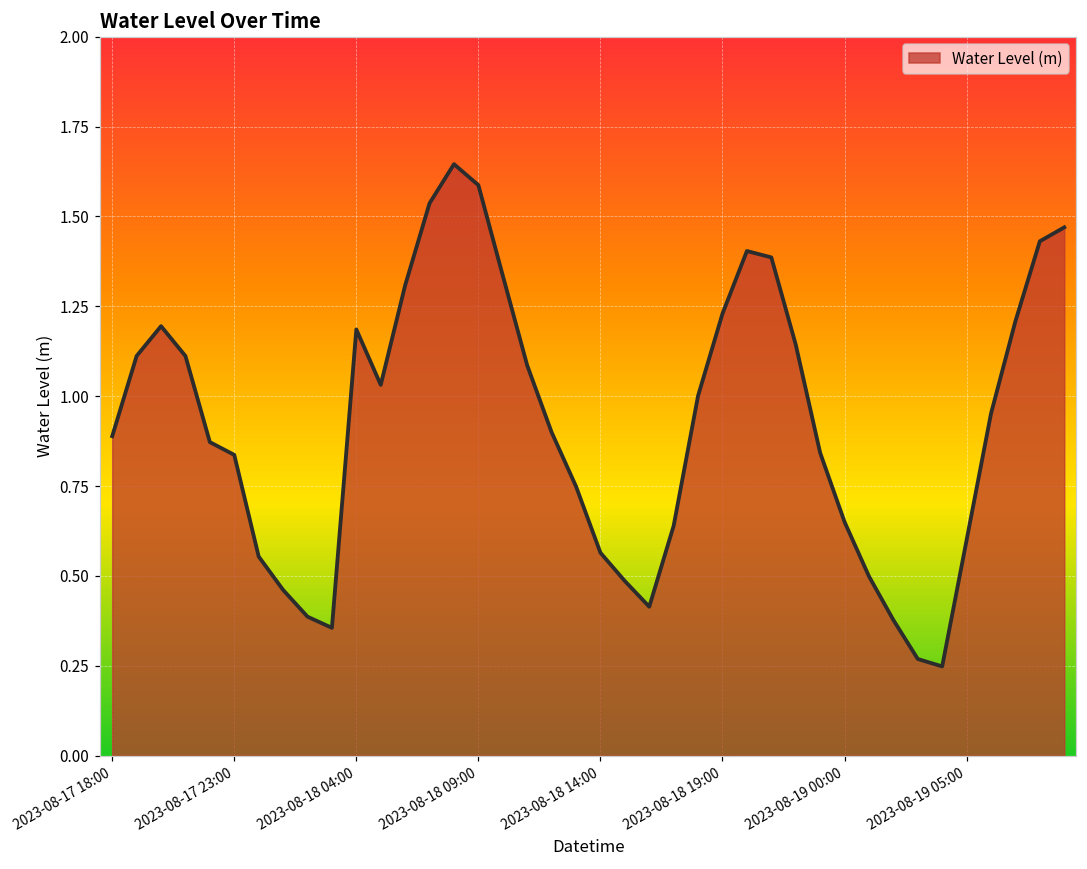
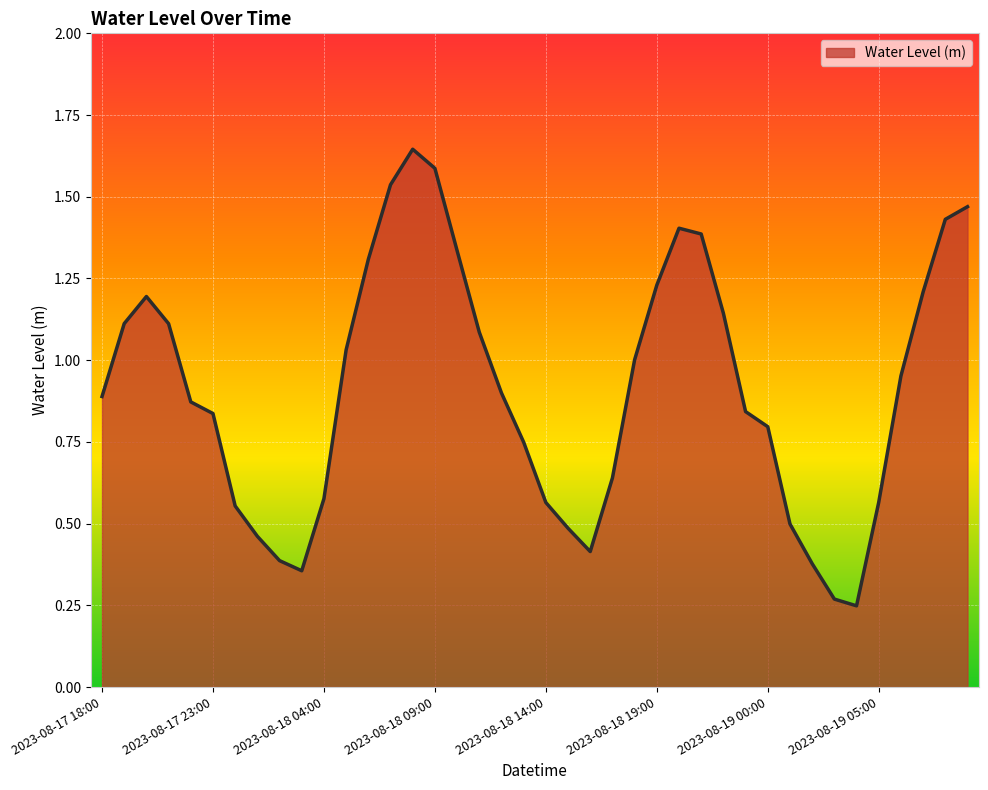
  {
    "2023-08-17 18:00": 0.89,
    "2023-08-17 23:00": 0.84,
-   "2023-08-18 04:00": 1.19,
+   "2023-08-18 04:00": 0.58,
    "2023-08-18 09:00": 1.59,
    "2023-08-18 14:00": 0.56,
    "2023-08-18 19:00": 1.23,
-   "2023-08-19 00:00": 0.65,
-   "2023-08-19 05:00": 0.60
+   "2023-08-19 00:00": 0.80,
+   "2023-08-19 05:00": 0.57
  }
